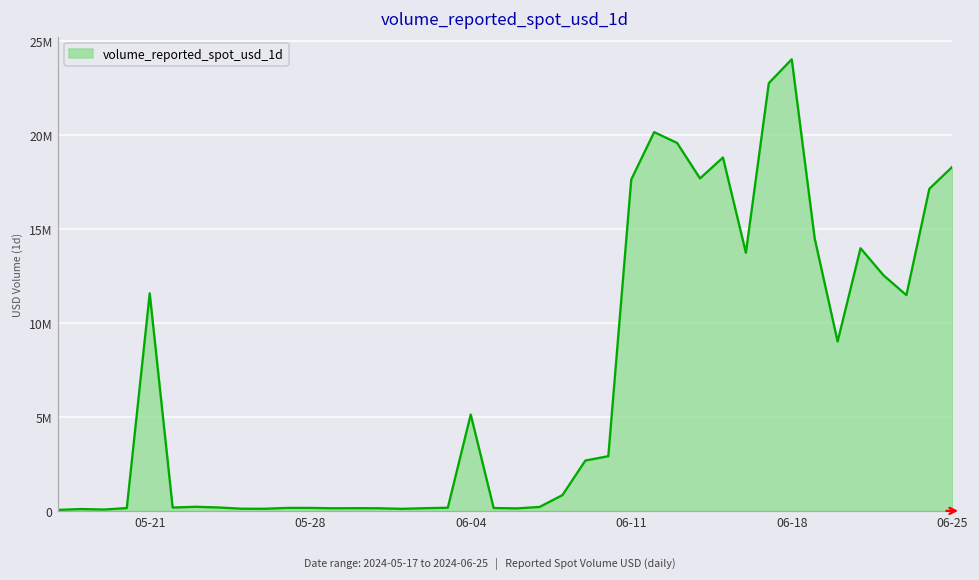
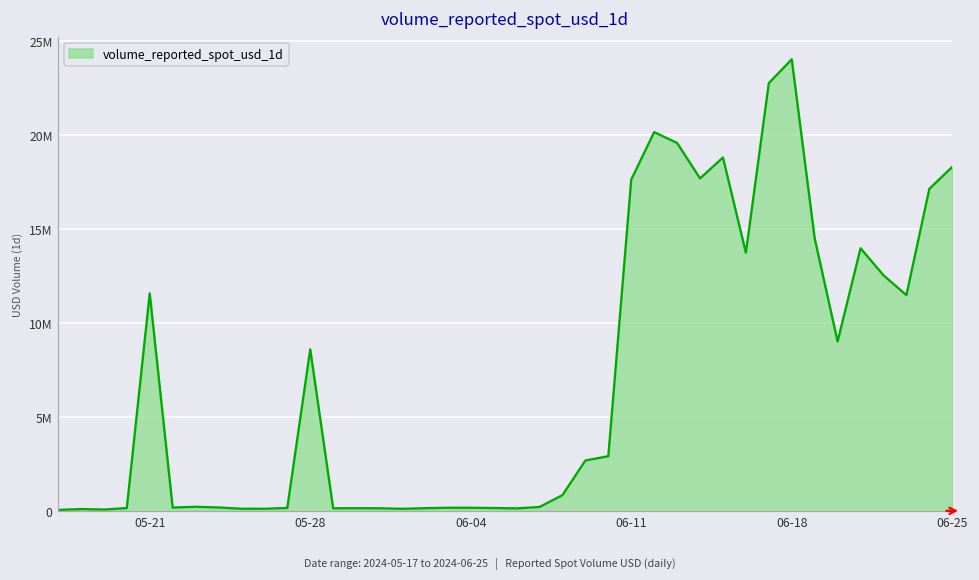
  {
    "05-21": 11600000,
-   "05-28": 200000,
-   "06-04": 5100000,
+   "05-28": 8600000,
+   "06-04": 200000,
    "06-11": 17600000,
    "06-18": 24000000,
    "06-25": 18300000
  }
